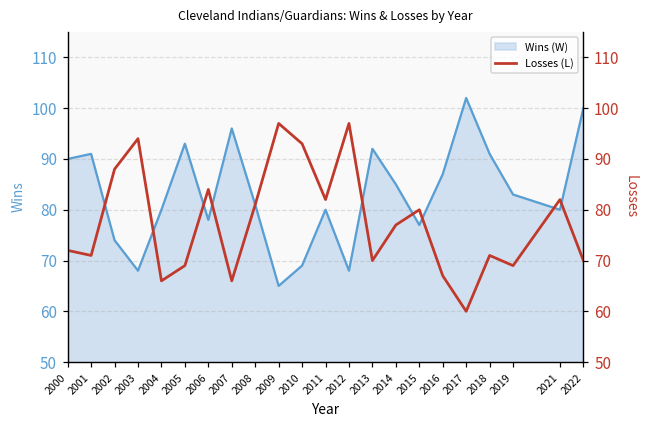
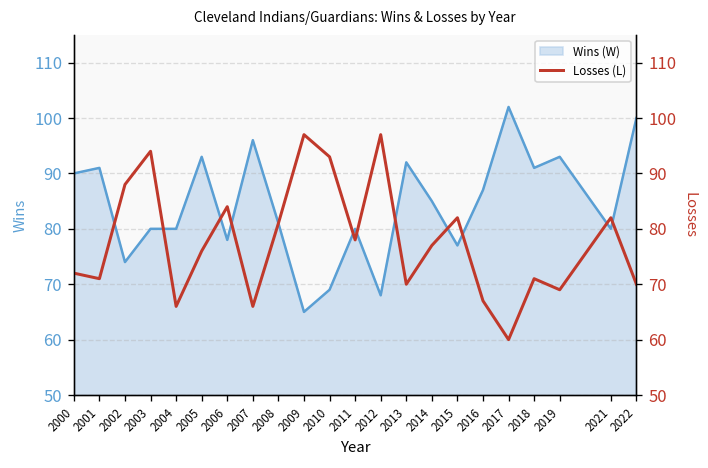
  {
    "Wins (W)": {
      "2000": 90,
      "2001": 91,
      "2002": 74,
-     "2003": 68,
+     "2003": 80,
      "2004": 80,
      "2005": 93,
      "2006": 78,
      "2007": 96,
      "2008": 81,
      "2009": 65,
      "2010": 69,
      "2011": 80,
      "2012": 68,
      "2013": 92,
      "2014": 85,
      "2015": 77,
      "2016": 87,
      "2017": 102,
      "2018": 91,
-     "2019": 83,
+     "2019": 93,
      "2021": 80,
      "2022": 100
    },
    "Losses (L)": {
      "2000": 72,
      "2001": 71,
      "2002": 88,
      "2003": 94,
      "2004": 66,
-     "2005": 69,
+     "2005": 76,
      "2006": 84,
      "2007": 66,
      "2008": 81,
      "2009": 97,
      "2010": 93,
-     "2011": 82,
+     "2011": 78,
      "2012": 97,
      "2013": 70,
      "2014": 77,
-     "2015": 80,
+     "2015": 82,
      "2016": 67,
      "2017": 60,
      "2018": 71,
      "2019": 69,
      "2021": 82,
      "2022": 70
    }
  }
